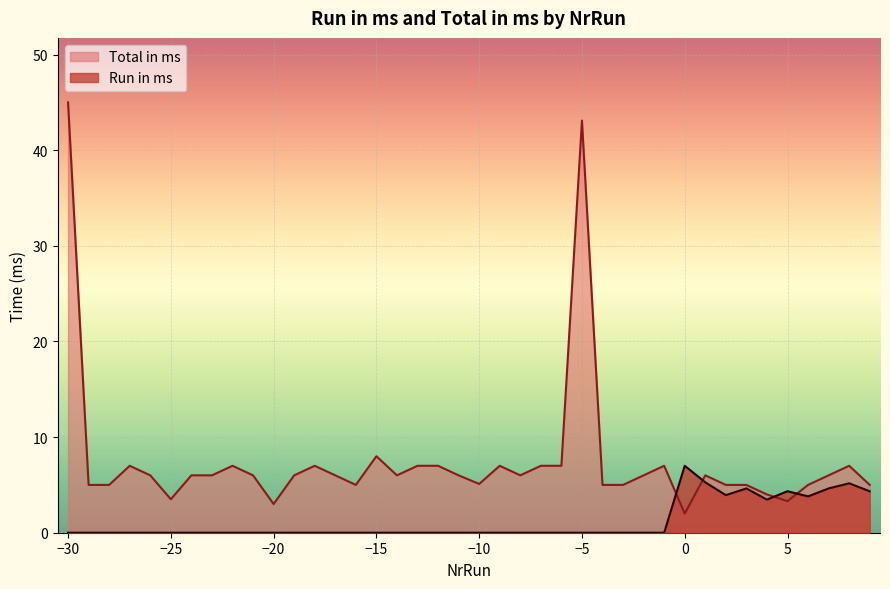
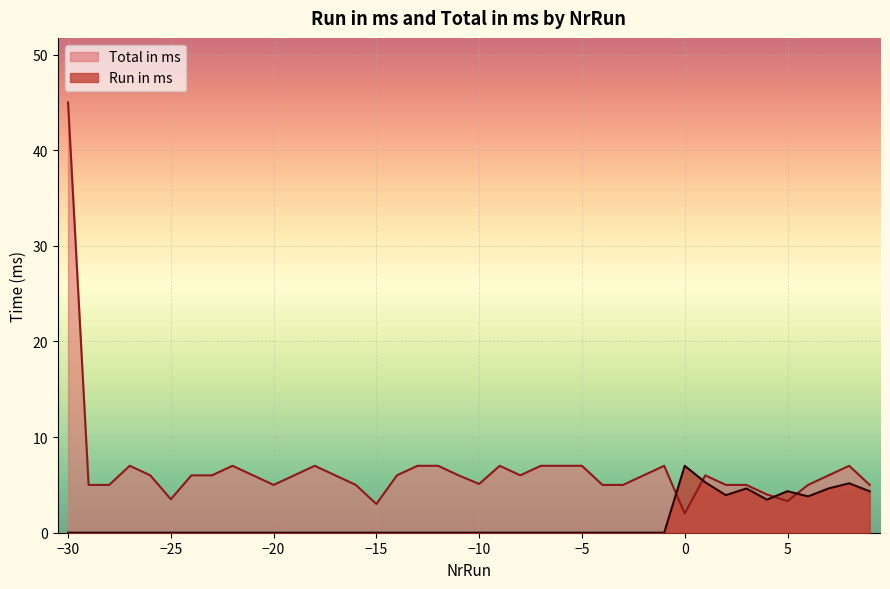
  {
    "Total in ms": {
      "−30": 45,
      "−25": 4,
-     "−20": 3,
-     "−15": 8,
+     "−20": 5,
+     "−15": 3,
      "−10": 5,
-     "−5": 43,
+     "−5": 7,
      "0": 2,
      "5": 3
    },
    "Run in ms": {
      "−30": 0,
      "−25": 0,
      "−20": 0,
      "−15": 0,
      "−10": 0,
      "−5": 0,
      "0": 7,
      "5": 4
    }
  }
